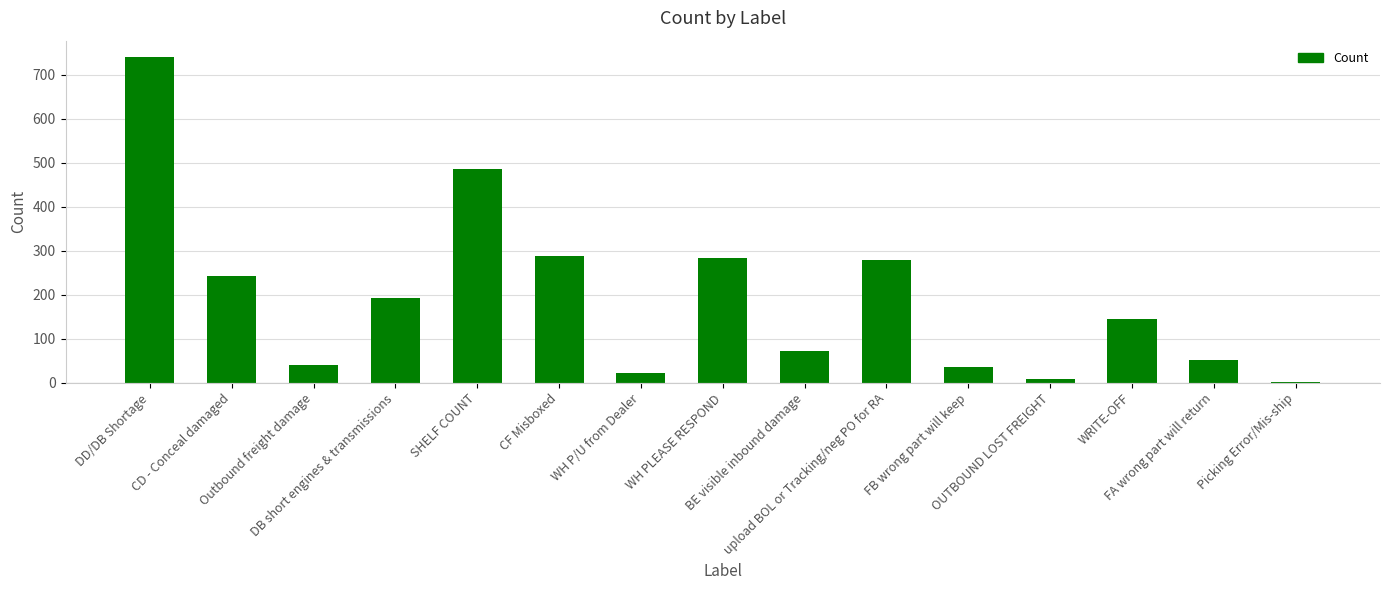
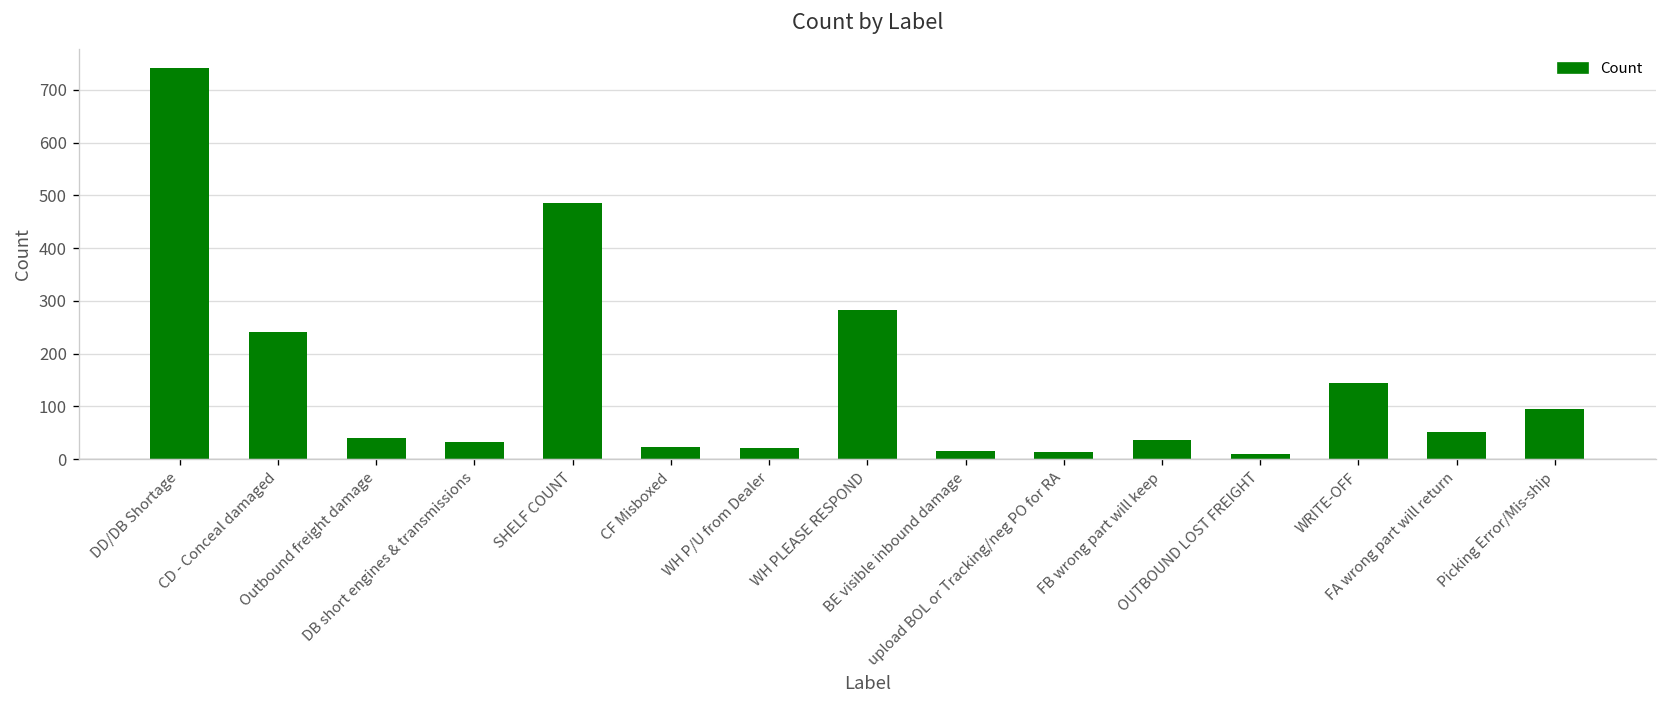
  {
    "DD/DB Shortage": 740,
    "CD - Conceal damaged": 240,
    "Outbound freight damage": 40,
-   "DB short engines & transmissions": 190,
+   "DB short engines & transmissions": 30,
    "SHELF COUNT": 490,
-   "CF Misboxed": 290,
+   "CF Misboxed": 20,
    "WH P/U from Dealer": 20,
    "WH PLEASE RESPOND": 280,
-   "BE visible inbound damage": 70,
-   "upload BOL or Tracking/neg PO for RA": 280,
+   "BE visible inbound damage": 20,
+   "upload BOL or Tracking/neg PO for RA": 10,
    "FB wrong part will keep": 40,
    "OUTBOUND LOST FREIGHT": 10,
    "WRITE-OFF": 150,
    "FA wrong part will return": 50,
-   "Picking Error/Mis-ship": 0
+   "Picking Error/Mis-ship": 100
  }
